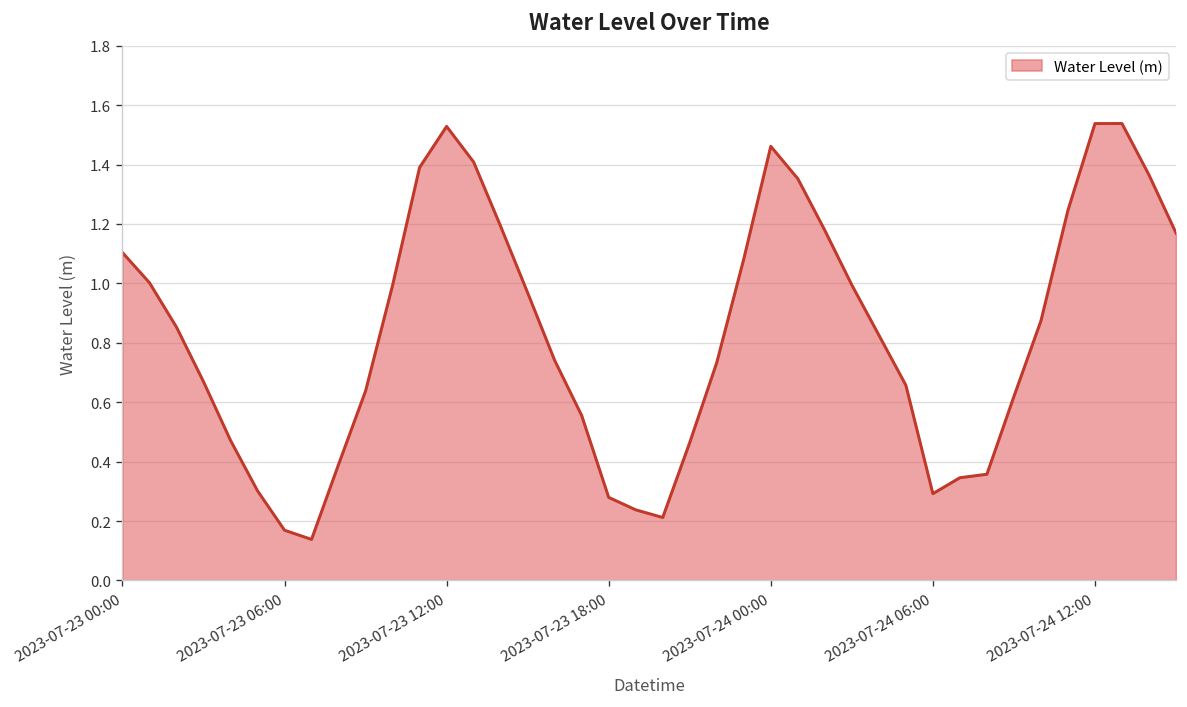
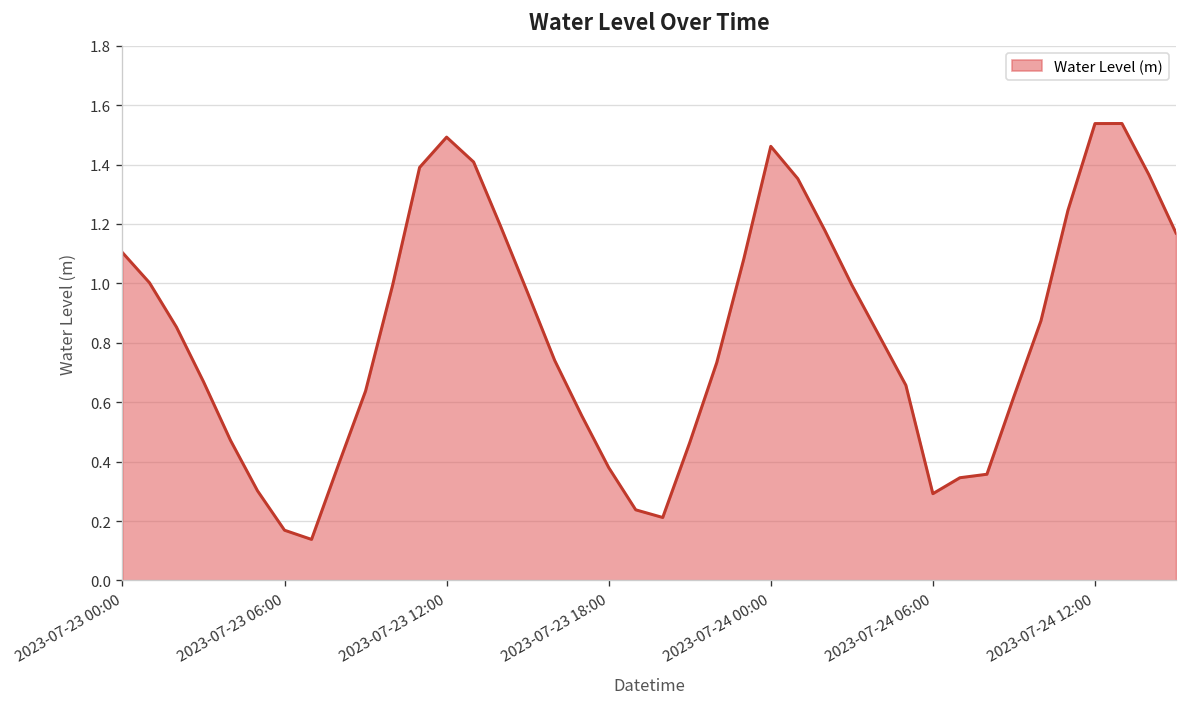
  {
    "2023-07-23 00:00": 1.10,
    "2023-07-23 06:00": 0.17,
-   "2023-07-23 12:00": 1.53,
-   "2023-07-23 18:00": 0.28,
+   "2023-07-23 12:00": 1.49,
+   "2023-07-23 18:00": 0.38,
    "2023-07-24 00:00": 1.46,
    "2023-07-24 06:00": 0.29,
    "2023-07-24 12:00": 1.54
  }
